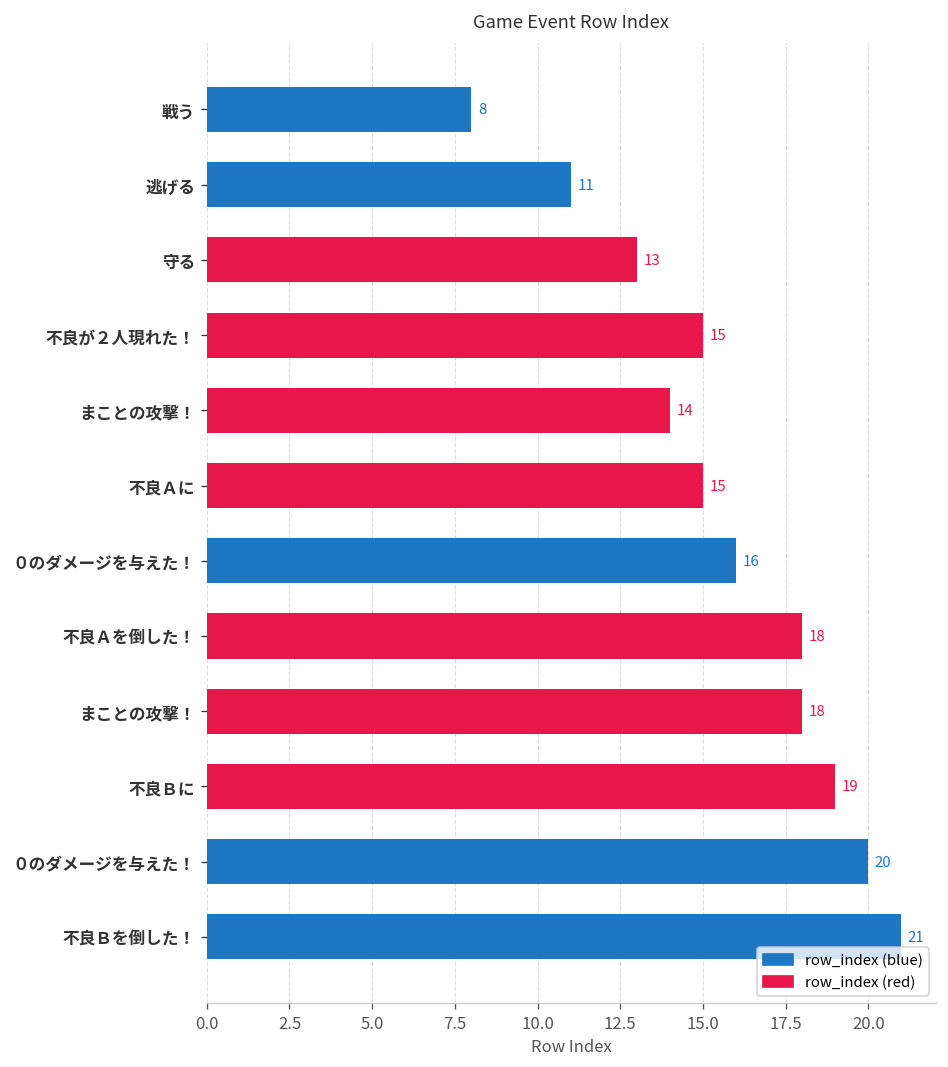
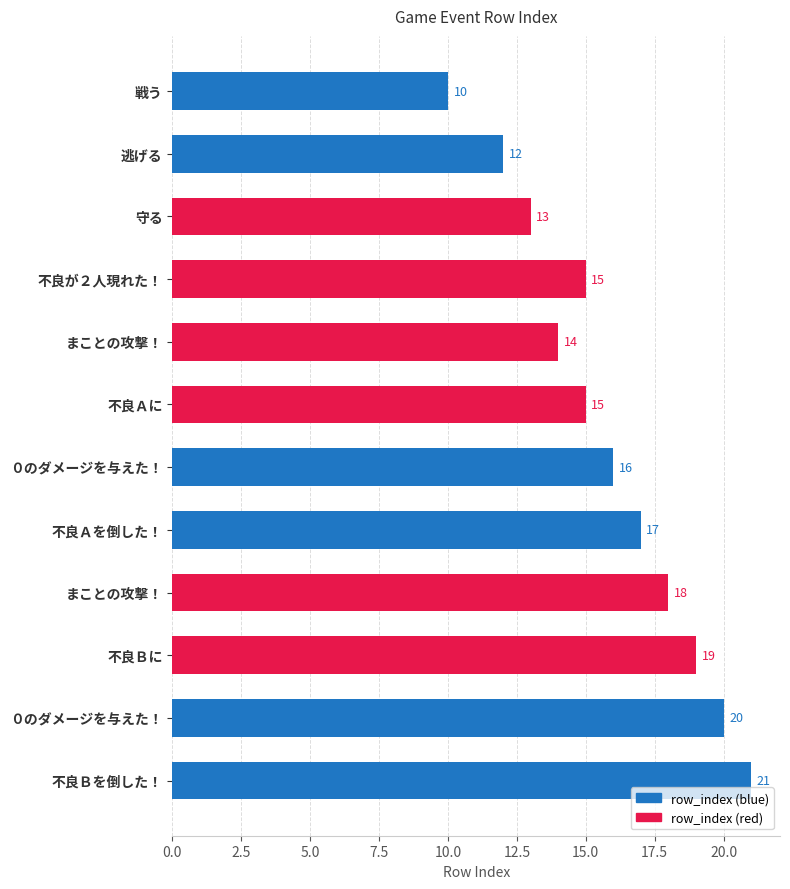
  {
-   "戦う": 8,
-   "逃げる": 11,
+   "戦う": 10,
+   "逃げる": 12,
    "守る": 13,
    "不良が２人現れた！": 15,
    "不良Ａに": 15,
-   "不良Ａを倒した！": 18,
+   "不良Ａを倒した！": 17,
    "不良Ｂに": 19,
    "不良Ｂを倒した！": 21
  }
